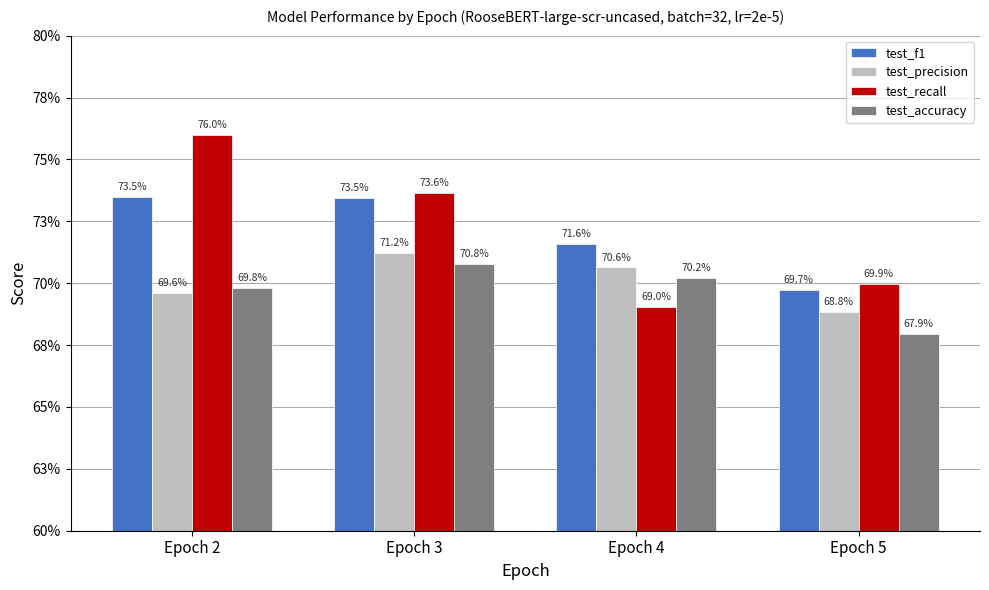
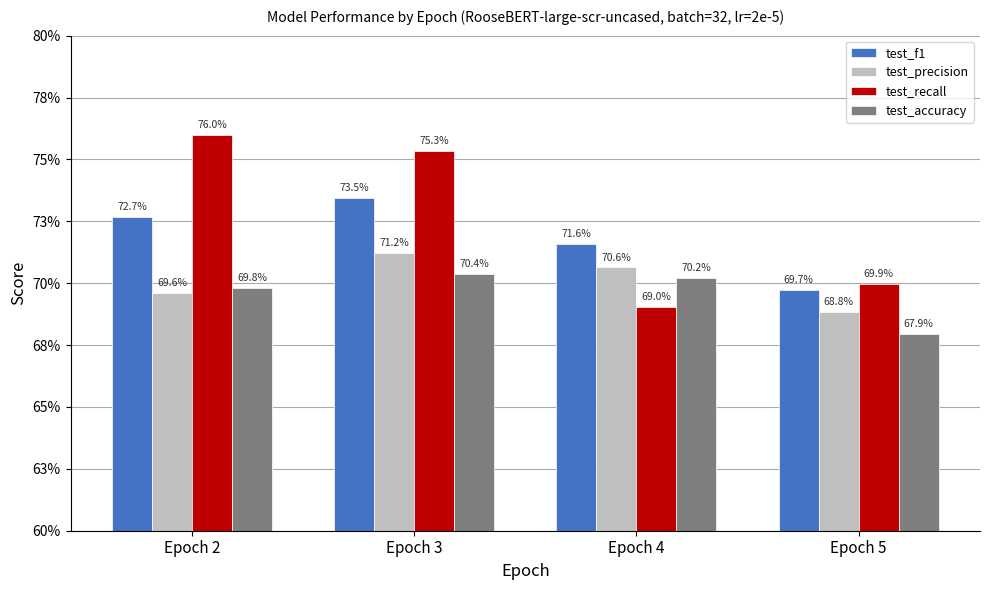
  {
    "test_f1": {
-     "Epoch 2": "73.5%",
+     "Epoch 2": "72.7%",
      "Epoch 3": "73.5%",
      "Epoch 4": "71.6%",
      "Epoch 5": "69.7%"
    },
    "test_precision": {
      "Epoch 2": "69.6%",
      "Epoch 3": "71.2%",
      "Epoch 4": "70.6%",
      "Epoch 5": "68.8%"
    },
    "test_recall": {
      "Epoch 2": "76.0%",
-     "Epoch 3": "73.6%",
+     "Epoch 3": "75.3%",
      "Epoch 4": "69.0%",
      "Epoch 5": "69.9%"
    },
    "test_accuracy": {
      "Epoch 2": "69.8%",
-     "Epoch 3": "70.8%",
+     "Epoch 3": "70.4%",
      "Epoch 4": "70.2%",
      "Epoch 5": "67.9%"
    }
  }
